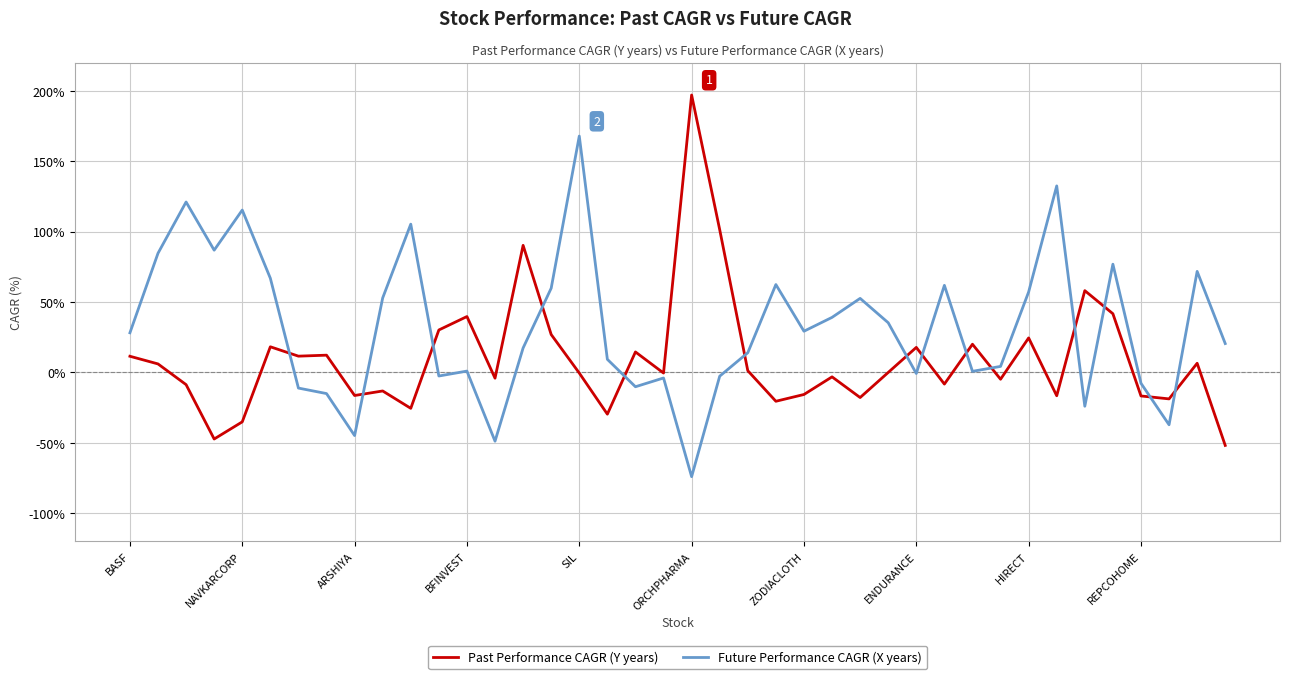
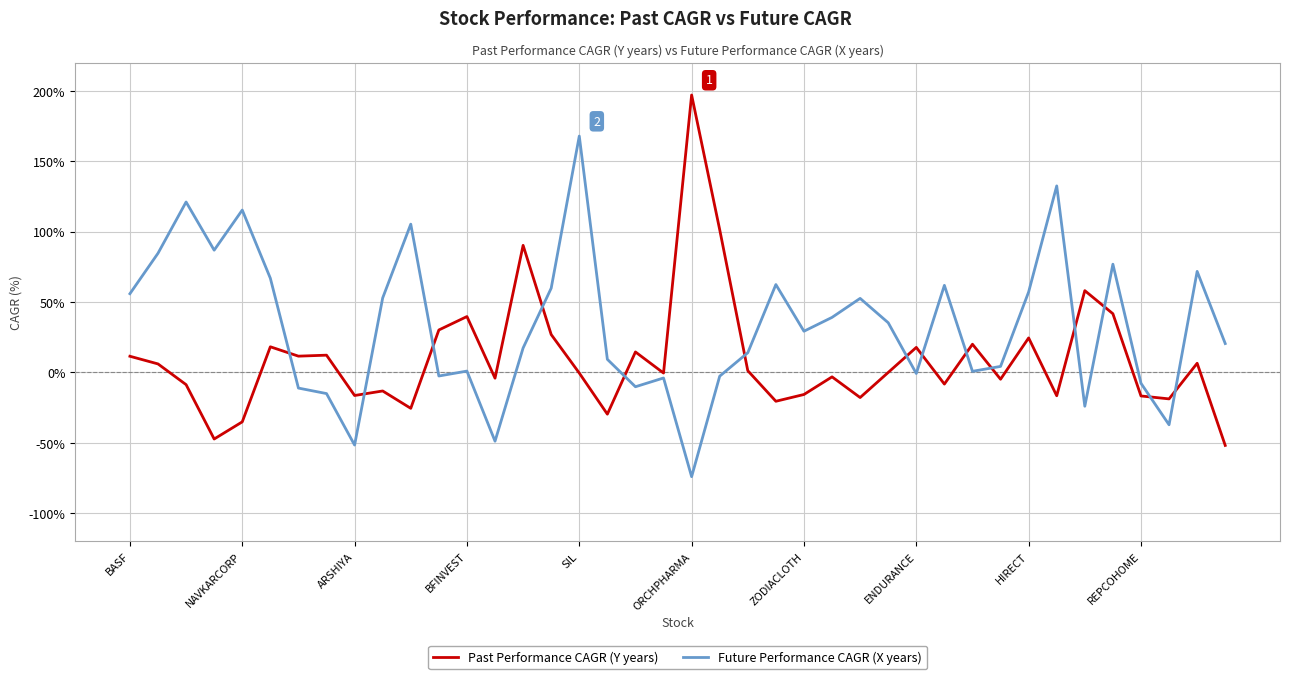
  {
    "Past Performance CAGR (Y years)": {
      "BASF": "12%",
      "NAVKARCORP": "-35%",
      "ARSHIYA": "-16%",
      "BFINVEST": "40%",
      "SIL": "0%",
      "ZODIACLOTH": "-16%",
      "ENDURANCE": "18%",
      "HIRECT": "25%",
      "REPCOHOME": "-17%"
    },
    "Future Performance CAGR (X years)": {
-     "BASF": "28%",
+     "BASF": "56%",
      "NAVKARCORP": "115%",
-     "ARSHIYA": "-45%",
+     "ARSHIYA": "-52%",
      "BFINVEST": "1%",
      "ORCHPHARMA": "-74%",
      "ZODIACLOTH": "29%",
      "ENDURANCE": "-1%",
      "HIRECT": "57%",
      "REPCOHOME": "-8%"
    }
  }
